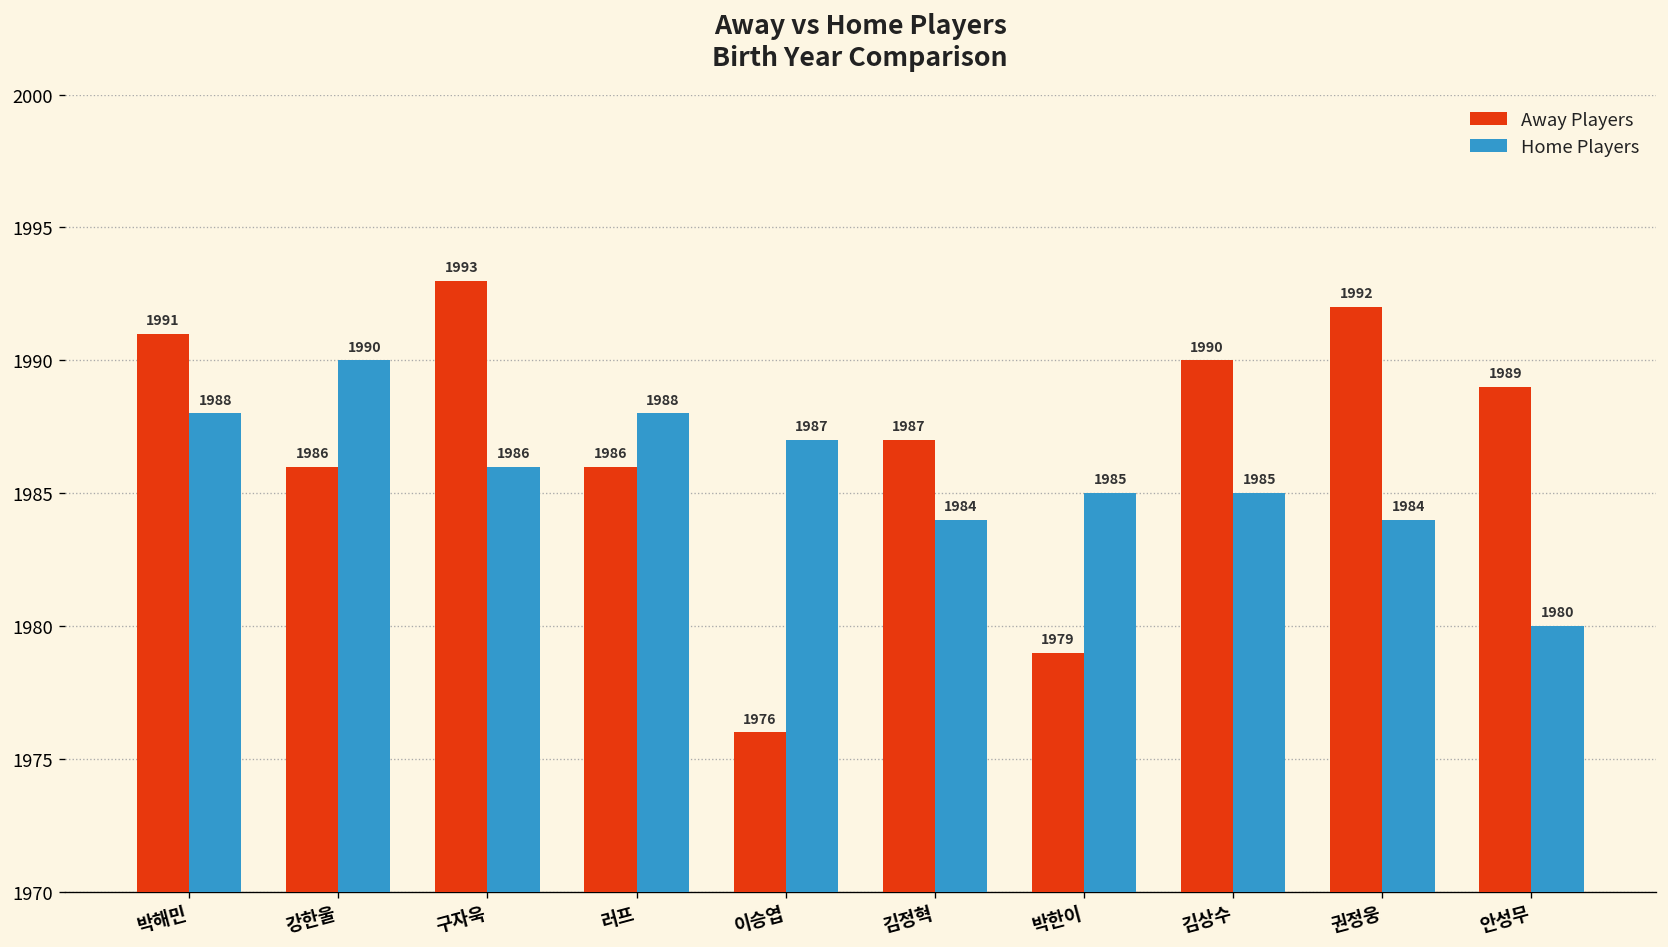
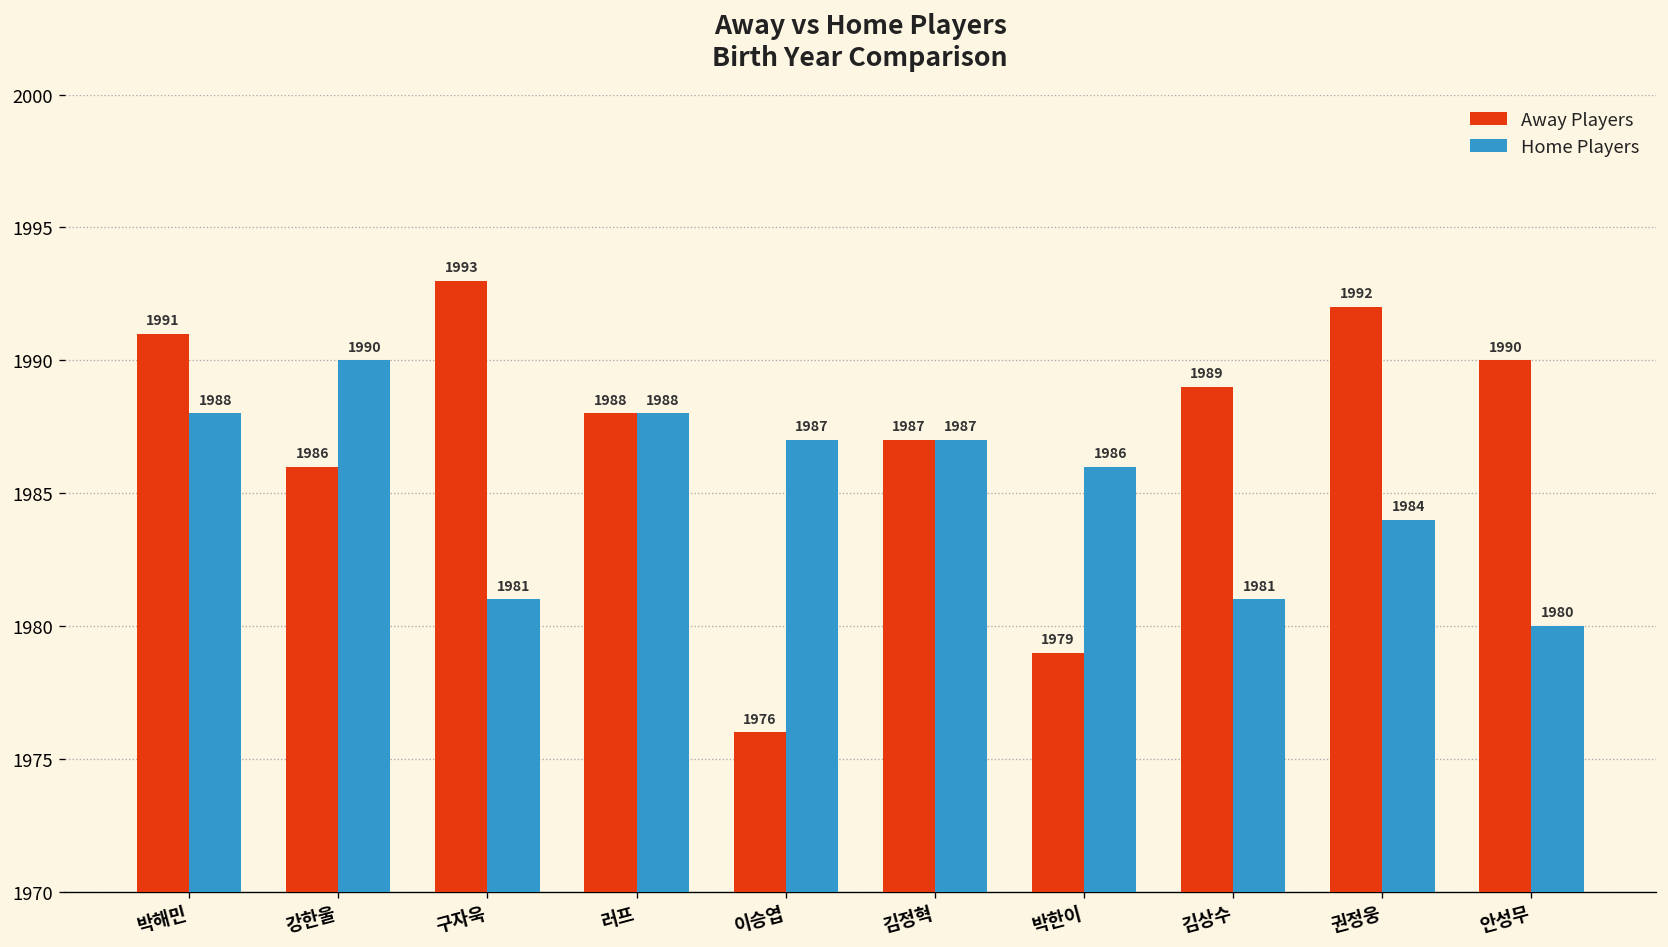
  {
    "Away Players": {
      "박해민": 1991,
      "강한울": 1986,
      "구자욱": 1993,
-     "러프": 1986,
+     "러프": 1988,
      "이승엽": 1976,
      "김정혁": 1987,
      "박한이": 1979,
-     "김상수": 1990,
+     "김상수": 1989,
      "권정웅": 1992,
-     "안성무": 1989
+     "안성무": 1990
    },
    "Home Players": {
      "박해민": 1988,
      "강한울": 1990,
-     "구자욱": 1986,
+     "구자욱": 1981,
      "러프": 1988,
      "이승엽": 1987,
-     "김정혁": 1984,
-     "박한이": 1985,
-     "김상수": 1985,
+     "김정혁": 1987,
+     "박한이": 1986,
+     "김상수": 1981,
      "권정웅": 1984,
      "안성무": 1980
    }
  }
